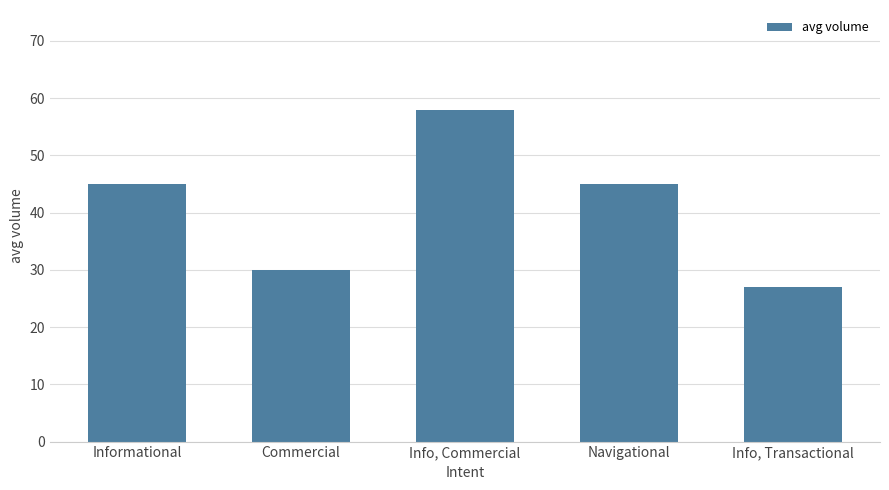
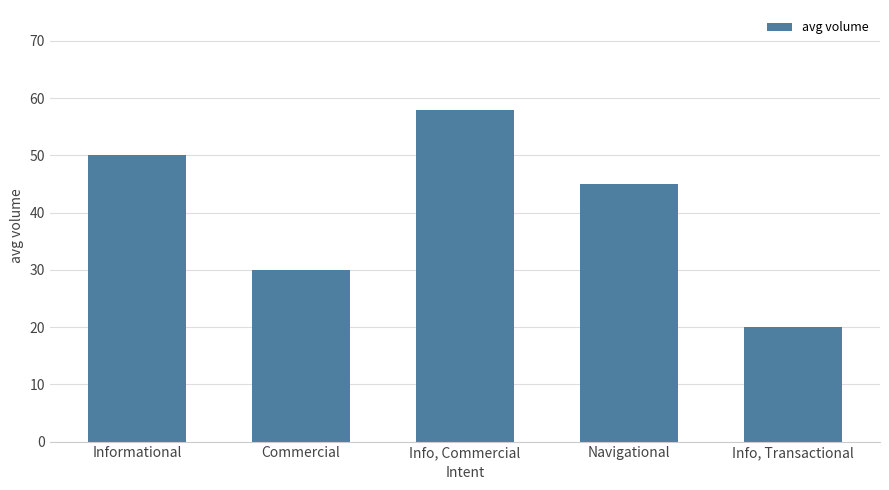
  {
-   "Informational": 45,
+   "Informational": 50,
    "Commercial": 30,
    "Info, Commercial": 58,
    "Navigational": 45,
-   "Info, Transactional": 27
+   "Info, Transactional": 20
  }
